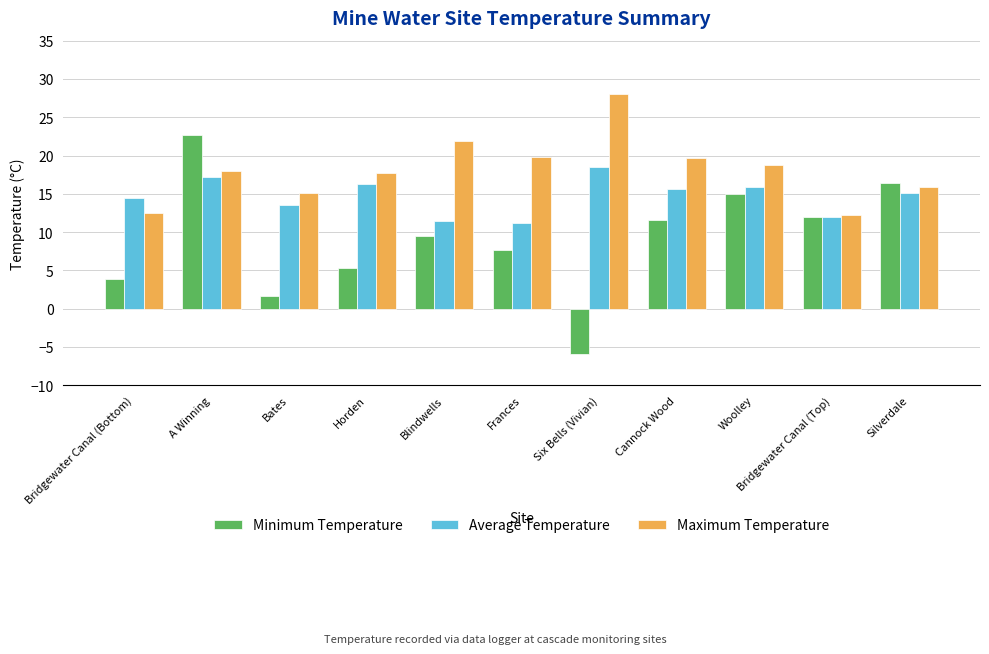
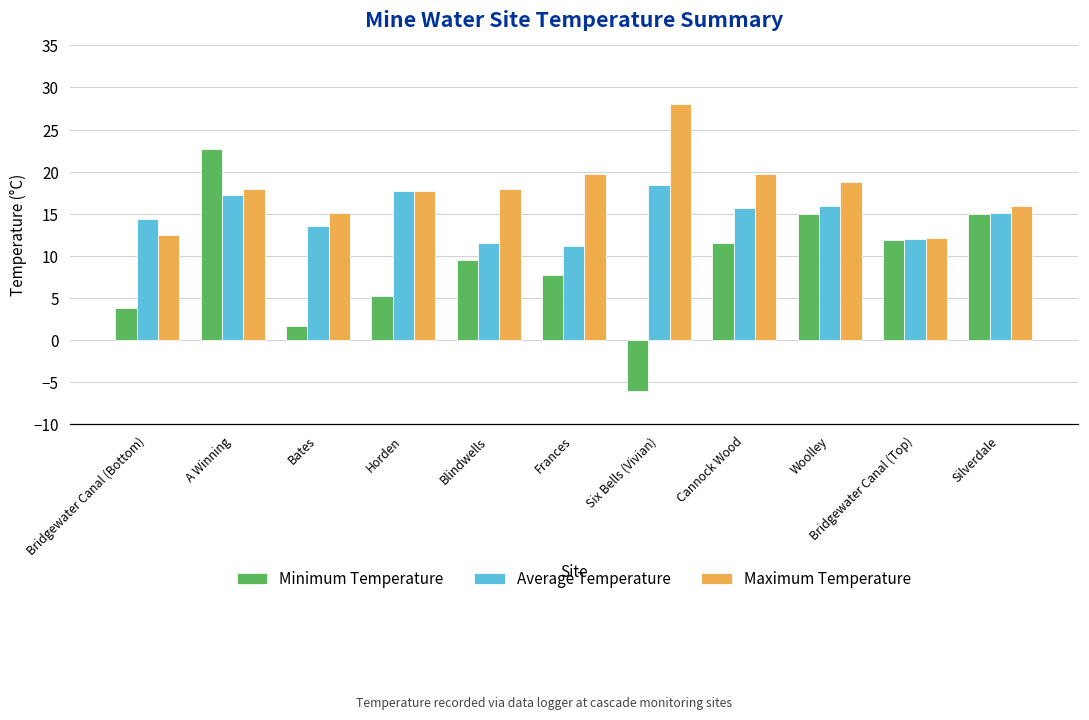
  {
    "Minimum Temperature": {
      "Bridgewater Canal (Bottom)": 4,
      "A Winning": 23,
      "Bates": 2,
      "Horden": 5,
      "Blindwells": 9,
      "Frances": 8,
      "Six Bells (Vivian)": -6,
      "Cannock Wood": 12,
      "Woolley": 15,
      "Bridgewater Canal (Top)": 12,
-     "Silverdale": 16
+     "Silverdale": 15
    },
    "Average Temperature": {
      "Bridgewater Canal (Bottom)": 14,
      "A Winning": 17,
      "Bates": 14,
-     "Horden": 16,
+     "Horden": 18,
      "Blindwells": 12,
      "Frances": 11,
      "Six Bells (Vivian)": 18,
      "Cannock Wood": 16,
      "Woolley": 16,
      "Bridgewater Canal (Top)": 12,
      "Silverdale": 15
    },
    "Maximum Temperature": {
      "Bridgewater Canal (Bottom)": 12,
      "A Winning": 18,
      "Bates": 15,
      "Horden": 18,
-     "Blindwells": 22,
+     "Blindwells": 18,
      "Frances": 20,
      "Six Bells (Vivian)": 28,
      "Cannock Wood": 20,
      "Woolley": 19,
      "Bridgewater Canal (Top)": 12,
      "Silverdale": 16
    }
  }
